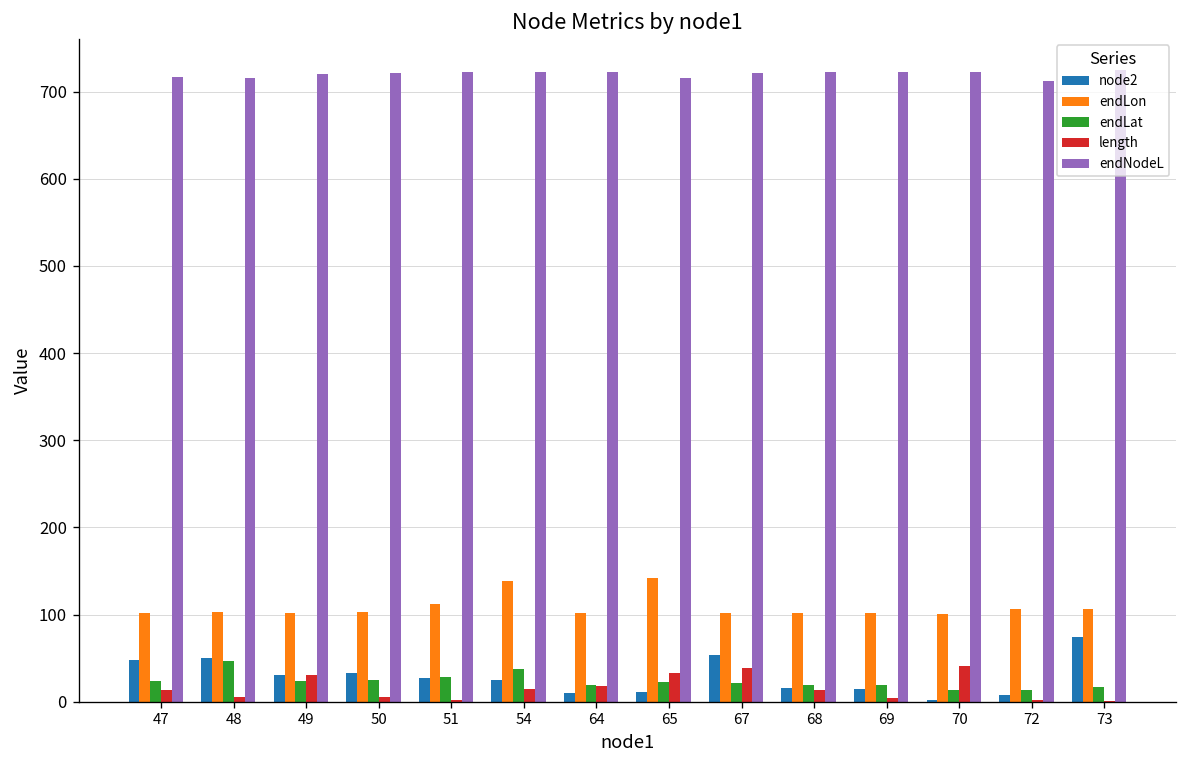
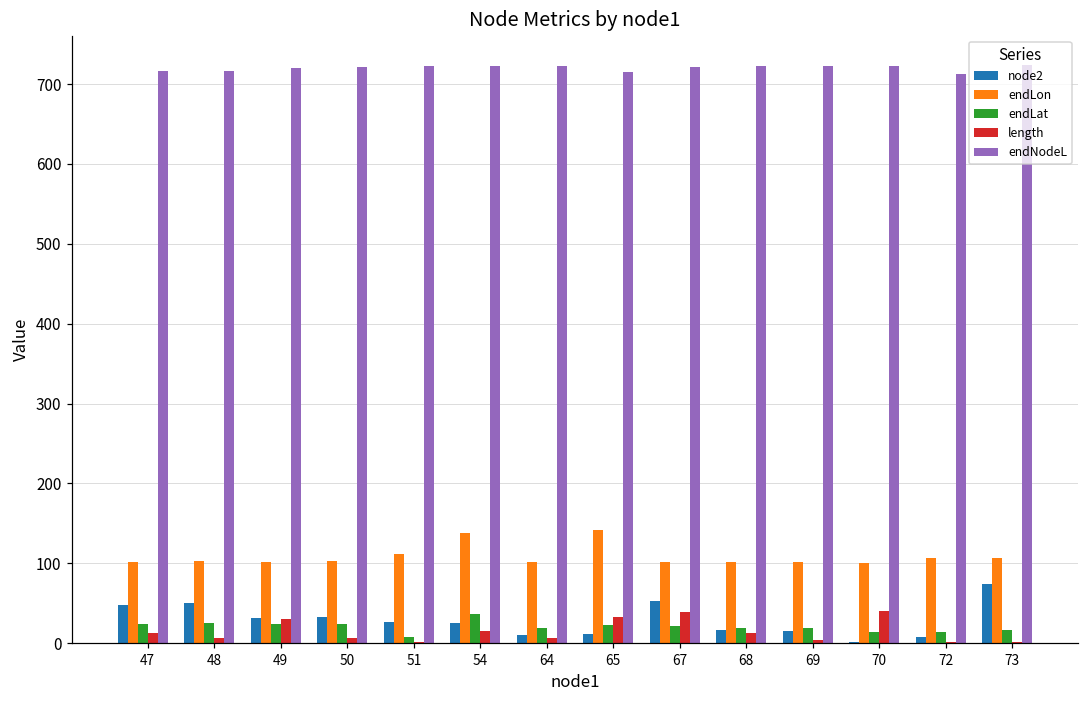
  {
    "node2": {
      "47": 50,
      "48": 50,
      "49": 30,
      "50": 30,
      "51": 30,
      "54": 30,
      "64": 10,
      "65": 10,
      "67": 50,
      "68": 20,
      "69": 20,
      "72": 10,
      "73": 70
    },
    "endLon": {
      "47": 100,
      "48": 100,
      "49": 100,
      "50": 100,
      "51": 110,
      "54": 140,
      "64": 100,
      "65": 140,
      "67": 100,
      "68": 100,
      "69": 100,
      "70": 100,
      "72": 110,
      "73": 110
    },
    "endLat": {
      "47": 20,
-     "48": 50,
+     "48": 20,
      "49": 20,
      "50": 20,
-     "51": 30,
+     "51": 10,
      "54": 40,
      "64": 20,
      "65": 20,
      "67": 20,
      "68": 20,
      "69": 20,
      "70": 10,
      "72": 10,
      "73": 20
    },
    "length": {
      "47": 10,
      "48": 10,
      "49": 30,
      "50": 10,
      "54": 20,
-     "64": 20,
+     "64": 10,
      "65": 30,
      "67": 40,
      "68": 10,
      "69": 0,
      "70": 40
    },
    "endNodeL": {
      "47": 720,
      "48": 720,
      "49": 720,
      "50": 720,
      "51": 720,
      "54": 720,
      "64": 720,
      "65": 720,
      "67": 720,
      "68": 720,
      "69": 720,
      "70": 720,
      "72": 710
    }
  }
